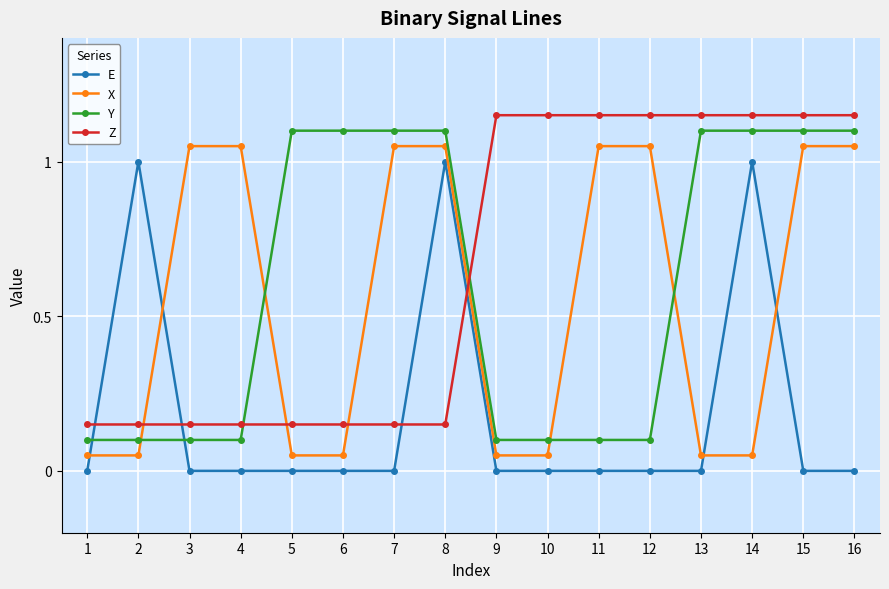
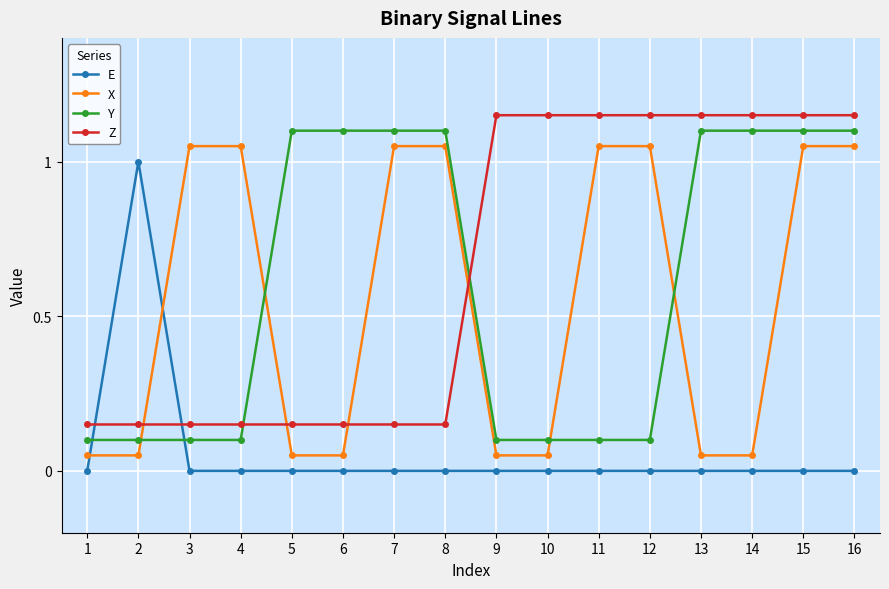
  {
    "E": {
      "1": 0,
      "2": 1,
      "3": 0,
      "4": 0,
      "5": 0,
      "6": 0,
      "7": 0,
-     "8": 1,
+     "8": 0,
      "9": 0,
      "10": 0,
      "11": 0,
      "12": 0,
      "13": 0,
-     "14": 1,
+     "14": 0,
      "15": 0,
      "16": 0
    },
    "X": {
      "1": 0.05,
      "2": 0.05,
      "3": 1.05,
      "4": 1.05,
      "5": 0.05,
      "6": 0.05,
      "7": 1.05,
      "8": 1.05,
      "9": 0.05,
      "10": 0.05,
      "11": 1.05,
      "12": 1.05,
      "13": 0.05,
      "14": 0.05,
      "15": 1.05,
      "16": 1.05
    },
    "Y": {
      "1": 0.10,
      "2": 0.10,
      "3": 0.10,
      "4": 0.10,
      "5": 1.10,
      "6": 1.10,
      "7": 1.10,
      "8": 1.10,
      "9": 0.10,
      "10": 0.10,
      "11": 0.10,
      "12": 0.10,
      "13": 1.10,
      "14": 1.10,
      "15": 1.10,
      "16": 1.10
    },
    "Z": {
      "1": 0.15,
      "2": 0.15,
      "3": 0.15,
      "4": 0.15,
      "5": 0.15,
      "6": 0.15,
      "7": 0.15,
      "8": 0.15,
      "9": 1.15,
      "10": 1.15,
      "11": 1.15,
      "12": 1.15,
      "13": 1.15,
      "14": 1.15,
      "15": 1.15,
      "16": 1.15
    }
  }
